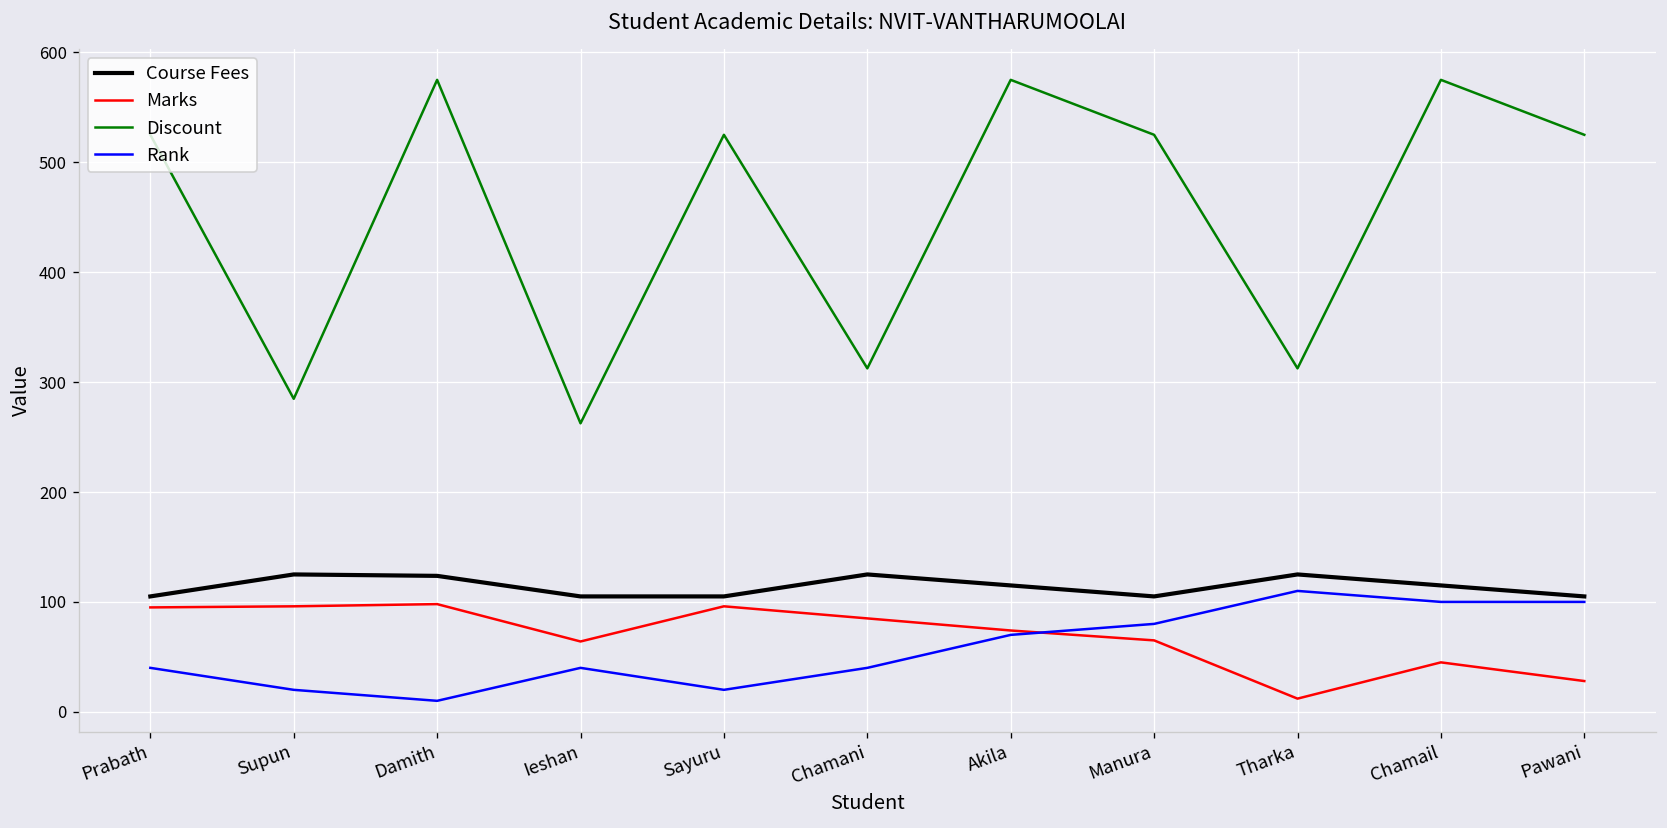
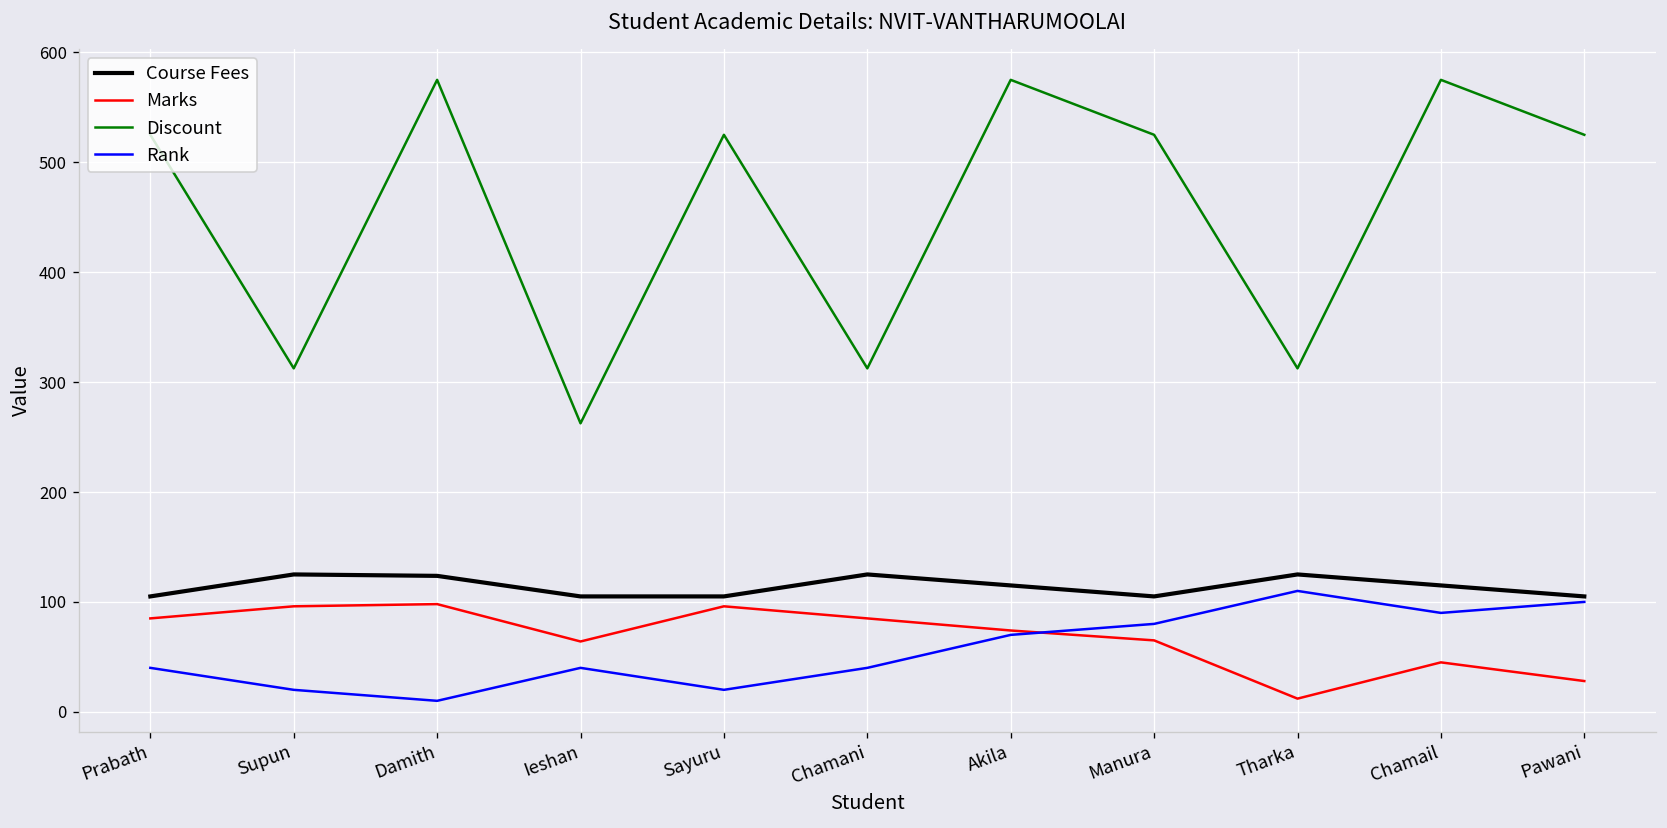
  {
    "Course Fees": {
      "Prabath": 110,
      "Supun": 130,
      "Damith": 120,
      "Ieshan": 110,
      "Sayuru": 110,
      "Chamani": 130,
      "Akila": 120,
      "Manura": 110,
      "Tharka": 130,
      "Chamail": 120,
      "Pawani": 110
    },
    "Marks": {
-     "Prabath": 100,
+     "Prabath": 90,
      "Supun": 100,
      "Damith": 100,
      "Ieshan": 60,
      "Sayuru": 100,
      "Chamani": 90,
      "Akila": 70,
      "Manura": 70,
      "Tharka": 10,
      "Chamail": 50,
      "Pawani": 30
    },
    "Discount": {
-     "Supun": 280,
+     "Supun": 310,
      "Damith": 580,
      "Ieshan": 260,
      "Sayuru": 530,
      "Chamani": 310,
      "Akila": 580,
      "Manura": 530,
      "Tharka": 310,
      "Chamail": 580,
      "Pawani": 530
    },
    "Rank": {
      "Prabath": 40,
      "Supun": 20,
      "Damith": 10,
      "Ieshan": 40,
      "Sayuru": 20,
      "Chamani": 40,
      "Akila": 70,
      "Manura": 80,
      "Tharka": 110,
-     "Chamail": 100,
+     "Chamail": 90,
      "Pawani": 100
    }
  }
